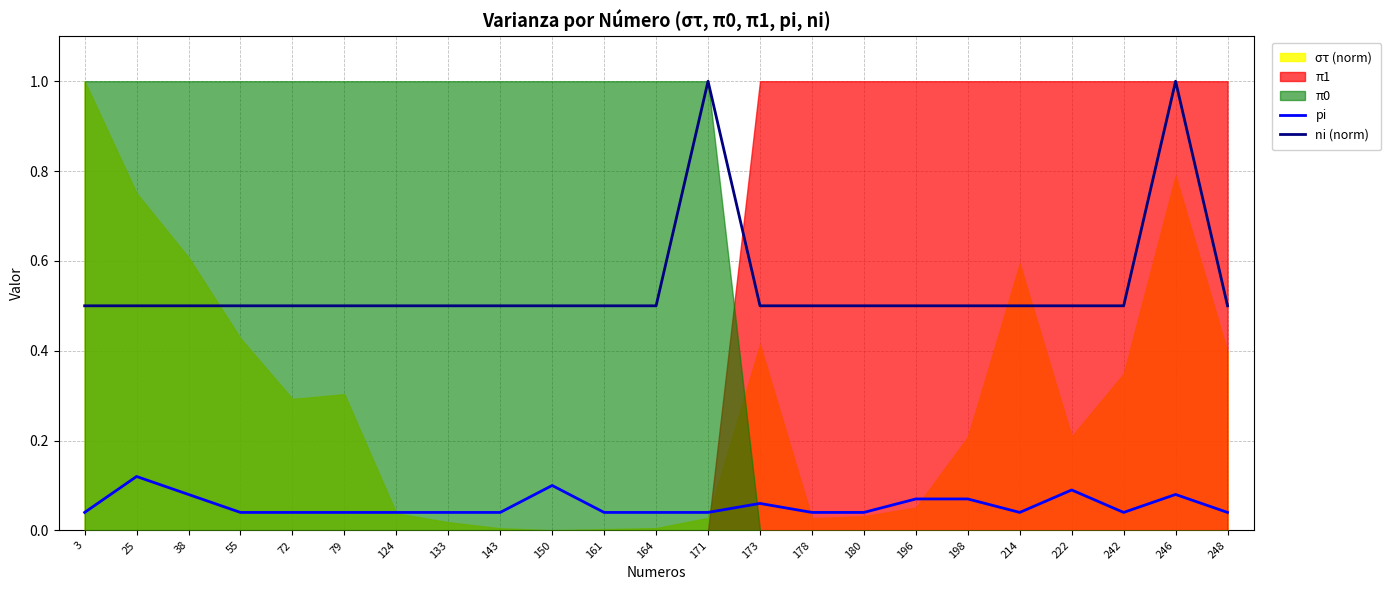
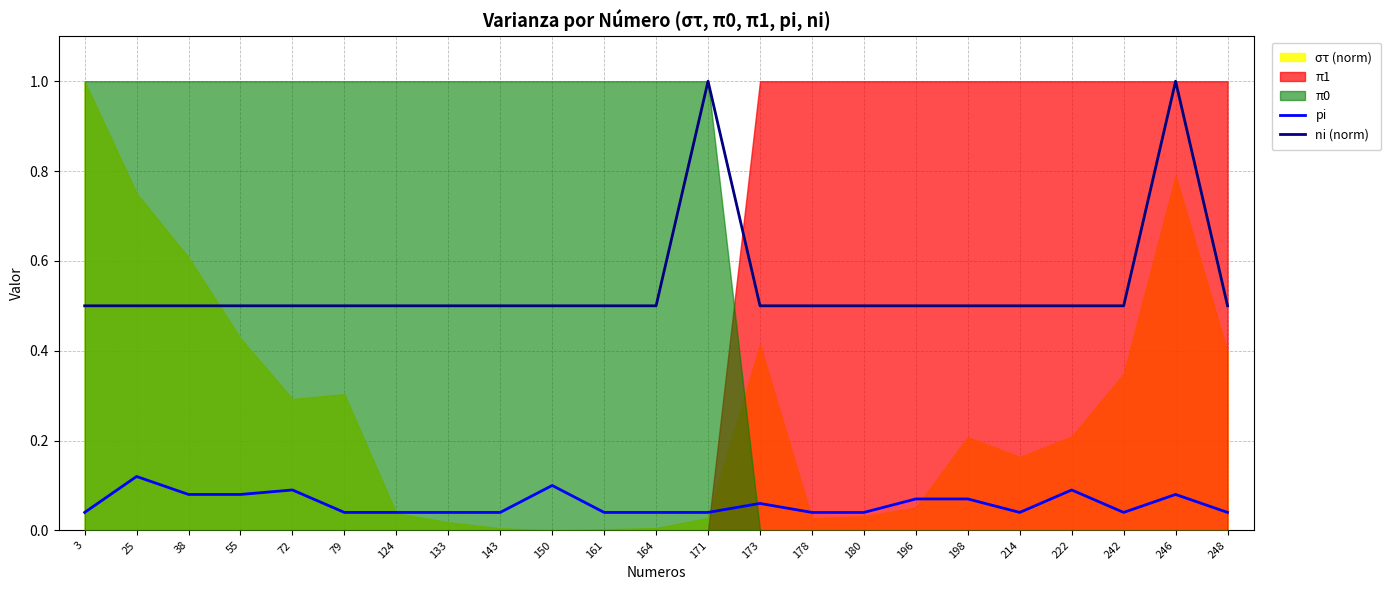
  {
    "pi": {
      "3": 0.04,
      "25": 0.12,
      "38": 0.08,
-     "55": 0.04,
-     "72": 0.04,
+     "55": 0.08,
+     "72": 0.09,
      "79": 0.04,
      "133": 0.04,
      "143": 0.04,
      "150": 0.10,
      "161": 0.04,
      "164": 0.04,
      "171": 0.04,
      "173": 0.06,
      "178": 0.04,
      "180": 0.04,
      "196": 0.07,
      "198": 0.07,
      "214": 0.04,
      "222": 0.09,
      "242": 0.04,
      "246": 0.08,
      "248": 0.04
    },
    "στ (norm)": {
      "25": 0.75,
      "38": 0.61,
      "55": 0.43,
      "72": 0.29,
      "79": 0.30,
      "133": 0.02,
      "171": 0.03,
      "173": 0.41,
      "178": 0.03,
      "180": 0.03,
      "196": 0.05,
      "198": 0.21,
-     "214": 0.59,
+     "214": 0.16,
      "222": 0.21,
      "242": 0.35,
      "246": 0.79,
      "248": 0.40
    },
    "ni (norm)": {
      "3": 0.50,
      "25": 0.50,
      "38": 0.50,
      "55": 0.50,
      "72": 0.50,
      "79": 0.50,
      "124": 0.50,
      "133": 0.50,
      "143": 0.50,
      "150": 0.50,
      "161": 0.50,
      "164": 0.50,
      "173": 0.50,
      "178": 0.50,
      "180": 0.50,
      "196": 0.50,
      "198": 0.50,
      "214": 0.50,
      "222": 0.50,
      "242": 0.50,
      "248": 0.50
    },
    "π1": {
      "3": 0.00,
      "25": 0.00,
      "38": 0.00,
      "55": 0.00,
      "72": 0.00,
      "79": 0.00,
      "124": 0.00,
      "133": 0.00,
      "171": 0.00,
      "173": 1.00,
      "178": 1.00,
      "180": 1.00,
      "196": 1.00,
      "198": 1.00,
      "214": 1.00,
      "222": 1.00,
      "242": 1.00,
      "248": 1.00
    },
    "π0": {
      "25": 1.00,
      "38": 1.00,
      "55": 1.00,
      "72": 1.00,
      "79": 1.00,
      "124": 1.00,
      "133": 1.00,
      "143": 1.00,
      "150": 1.00,
      "161": 1.00,
      "164": 1.00,
      "173": 0.00,
      "178": 0.00,
      "180": 0.00,
      "196": 0.00,
      "198": 0.00,
      "214": 0.00,
      "222": 0.00,
      "242": 0.00,
      "246": 0.00,
      "248": 0.00
    }
  }
